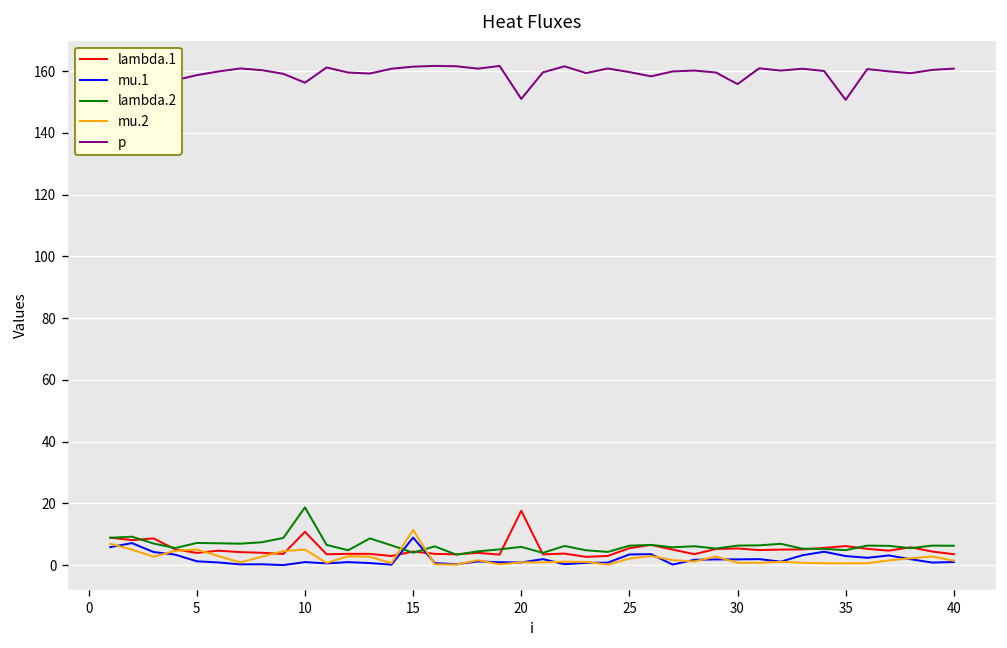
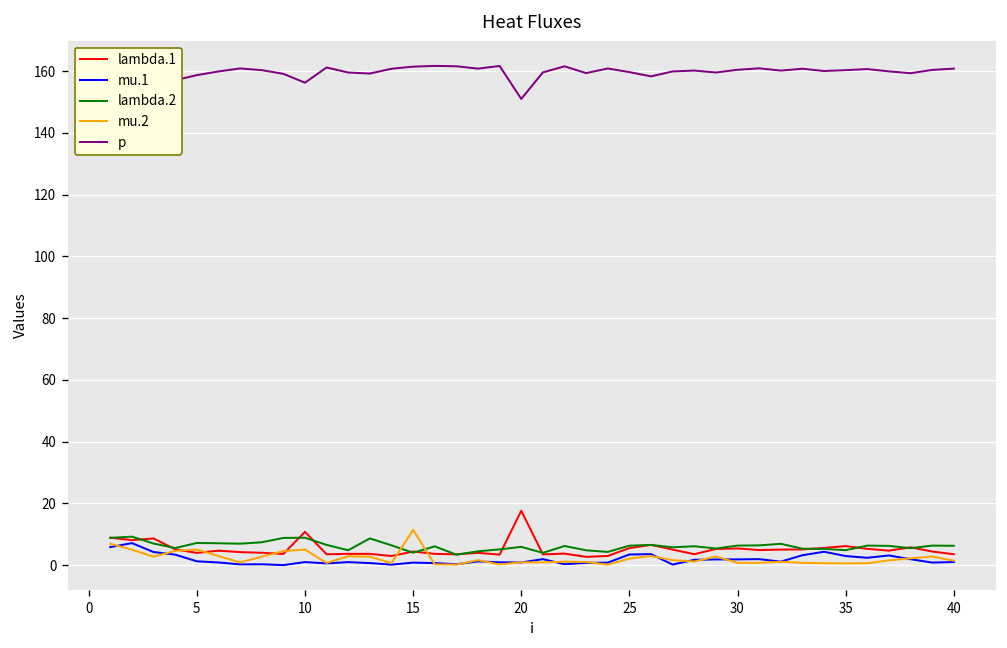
  {
    "lambda.1": {
      "5": 4,
      "10": 11,
      "20": 18,
      "35": 6,
      "40": 4
    },
    "mu.1": {
      "5": 1,
      "10": 1,
-     "15": 9,
+     "15": 1,
      "25": 3,
      "30": 2,
      "35": 3
    },
    "lambda.2": {
      "5": 7,
-     "10": 19,
+     "10": 9,
      "20": 6,
      "35": 5,
      "40": 6
    },
    "mu.2": {
      "5": 5,
      "10": 5,
      "15": 11,
      "25": 2,
      "30": 1,
      "35": 1
    },
    "p": {
      "5": 159,
      "10": 156,
      "15": 161,
      "20": 151,
      "25": 160,
-     "30": 156,
-     "35": 151,
+     "30": 160,
+     "35": 160,
      "40": 161
    }
  }
